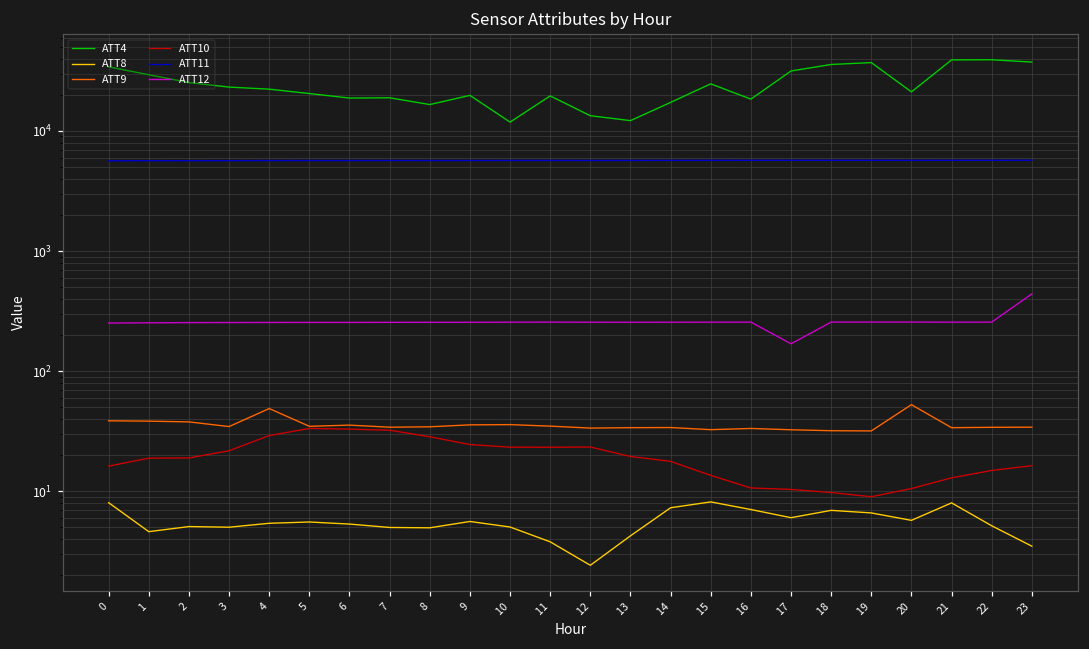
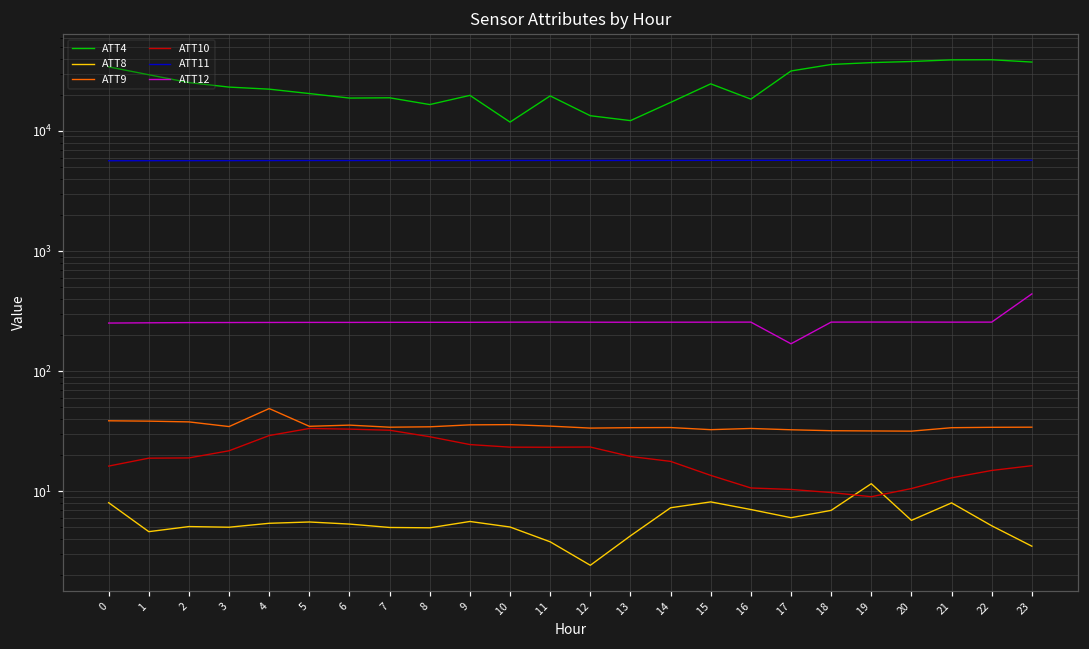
  {
    "ATT4": {
      "3": 23000,
      "4": 22000,
      "5": 21000,
      "6": 19000,
      "7": 19000,
      "8": 17000,
      "9": 20000,
      "10": 12000,
      "11": 20000,
      "12": 13000,
      "13": 12000,
      "14": 17000,
      "15": 25000,
      "16": 18000,
      "17": 32000,
      "18": 36000,
      "19": 37000,
-     "20": 21000,
+     "20": 38000,
      "21": 39000,
      "22": 39000,
      "23": 38000
    },
    "ATT8": {
      "0": 8,
      "1": 4.6,
      "2": 5,
      "3": 5,
      "4": 5,
      "5": 6,
      "6": 5,
      "7": 5,
      "8": 5,
      "9": 6,
      "10": 5,
      "11": 3.8,
      "12": 2.4,
      "13": 4.3,
      "14": 7,
      "15": 8,
      "16": 7,
      "17": 6,
      "18": 7,
-     "19": 7,
+     "19": 12,
      "20": 6,
      "21": 8,
      "22": 5,
      "23": 3.5
    },
    "ATT9": {
      "0": 39,
      "1": 38,
      "2": 38,
      "3": 35,
      "4": 50,
      "6": 36,
      "7": 34,
      "8": 34,
      "9": 36,
      "10": 36,
      "11": 35,
      "12": 34,
      "13": 34,
      "14": 34,
      "15": 33,
      "16": 33,
      "17": 33,
      "18": 32,
      "19": 32,
-     "20": 50,
+     "20": 32,
      "21": 34,
      "22": 34,
      "23": 34
    },
    "ATT10": {
      "0": 16,
      "1": 19,
      "2": 19,
      "3": 22,
      "4": 29,
      "6": 33,
      "7": 32,
      "8": 28,
      "9": 24,
      "10": 23,
      "11": 23,
      "12": 23,
      "13": 19,
      "14": 18,
      "15": 14,
      "16": 11,
      "17": 10,
      "18": 10,
      "19": 9,
      "20": 11,
      "21": 13,
      "22": 15,
      "23": 16
    },
    "ATT11": {
      "0": 6000,
      "1": 6000,
      "2": 6000,
      "3": 6000,
      "4": 6000,
      "5": 6000,
      "6": 6000,
      "7": 6000,
      "8": 6000,
      "9": 6000,
      "10": 6000,
      "11": 6000,
      "12": 6000,
      "13": 6000,
      "14": 6000,
      "15": 6000,
      "16": 6000,
      "17": 6000,
      "18": 6000,
      "19": 6000,
      "20": 6000,
      "21": 6000,
      "22": 6000,
      "23": 6000
    },
    "ATT12": {
      "0": 250,
      "1": 250,
      "2": 250,
      "3": 250,
      "4": 250,
      "5": 250,
      "6": 250,
      "7": 260,
      "8": 260,
      "9": 260,
      "10": 260,
      "11": 260,
      "12": 260,
      "13": 260,
      "14": 260,
      "15": 260,
      "16": 260,
      "17": 170,
      "18": 260,
      "19": 260,
      "20": 260,
      "21": 260,
      "22": 260,
      "23": 440
    }
  }
